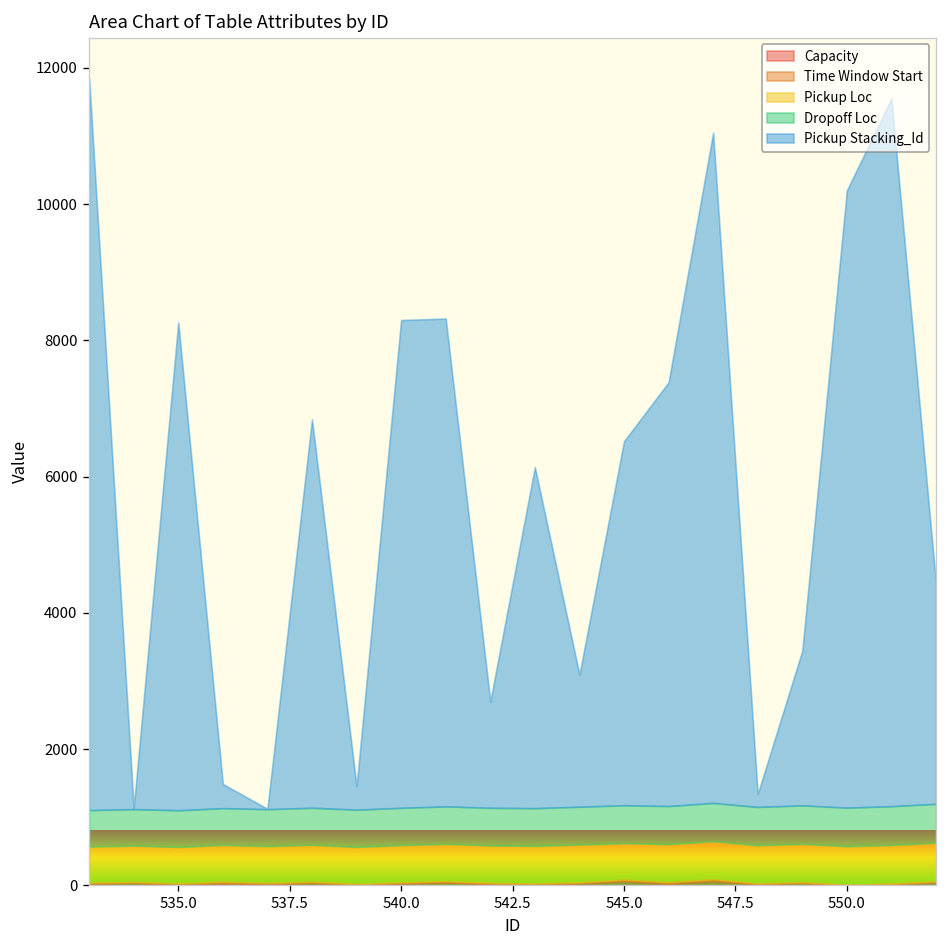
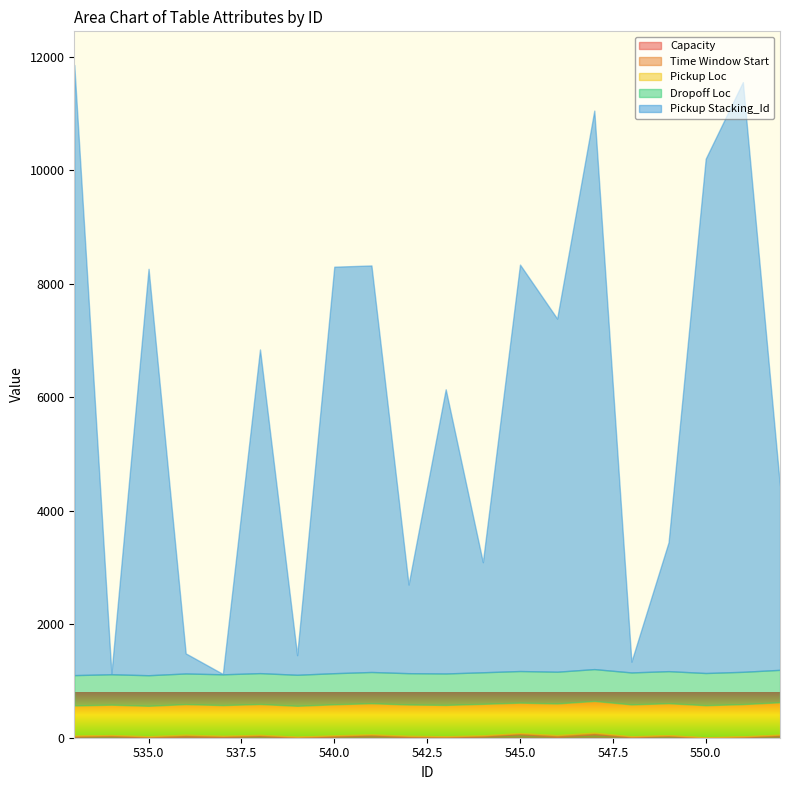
  {
    "Dropoff Loc": {
      "535.0": 500,
      "540.0": 500,
      "545.0": 600,
      "550.0": 600
    },
    "Pickup Stacking_Id": {
      "535.0": 7200,
      "540.0": 7200,
-     "545.0": 5300,
+     "545.0": 7200,
      "550.0": 9100
    }
  }
